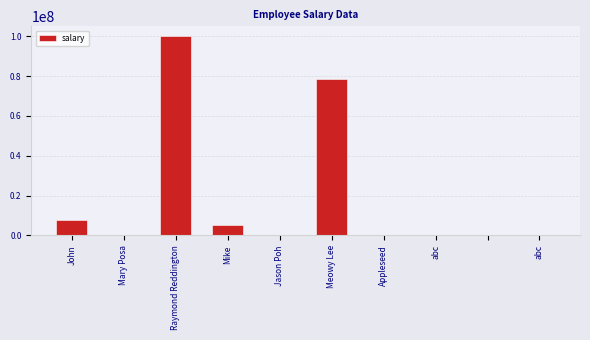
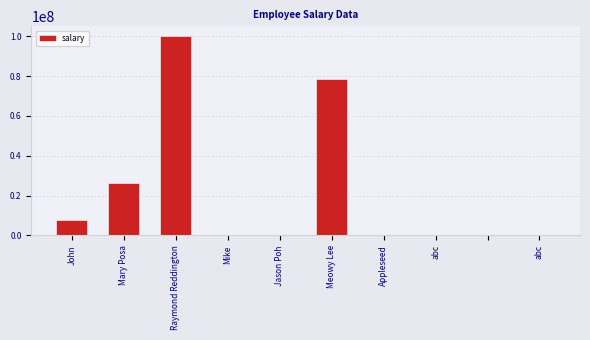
  {
    "John": 8000000,
-   "Mary Posa": 0,
+   "Mary Posa": 26000000,
    "Raymond Reddington": 100000000,
-   "Mike": 5000000,
+   "Mike": 0,
    "Meowy Lee": 79000000
  }
